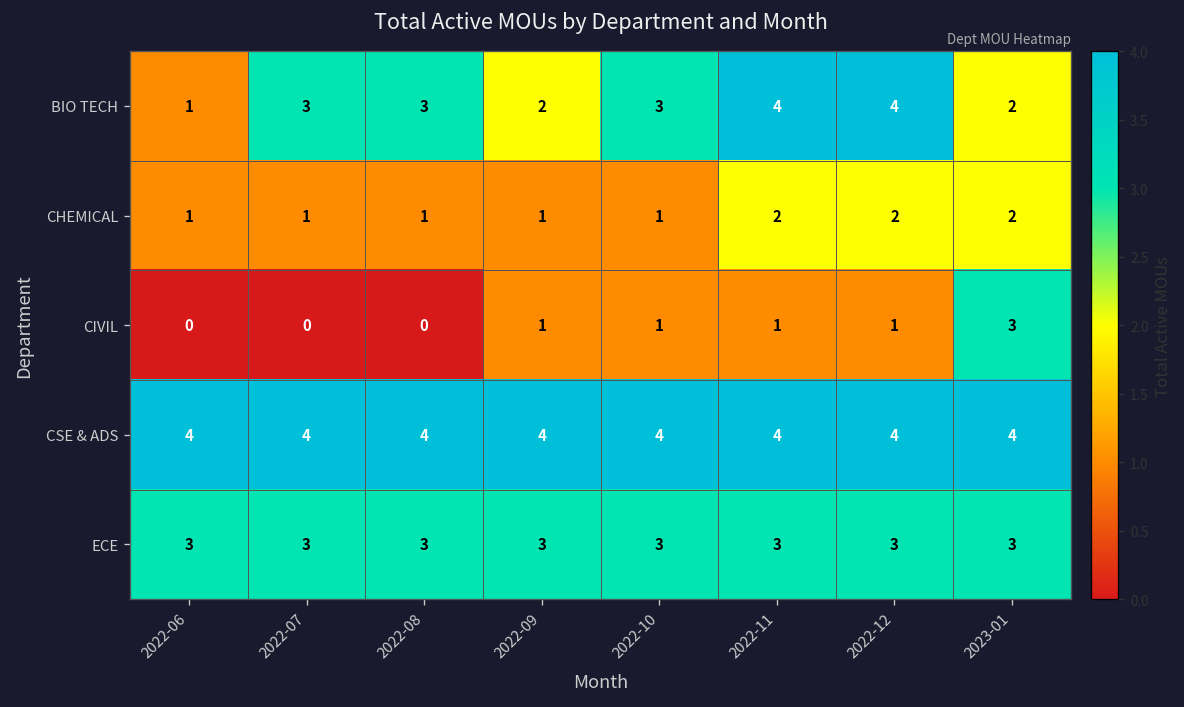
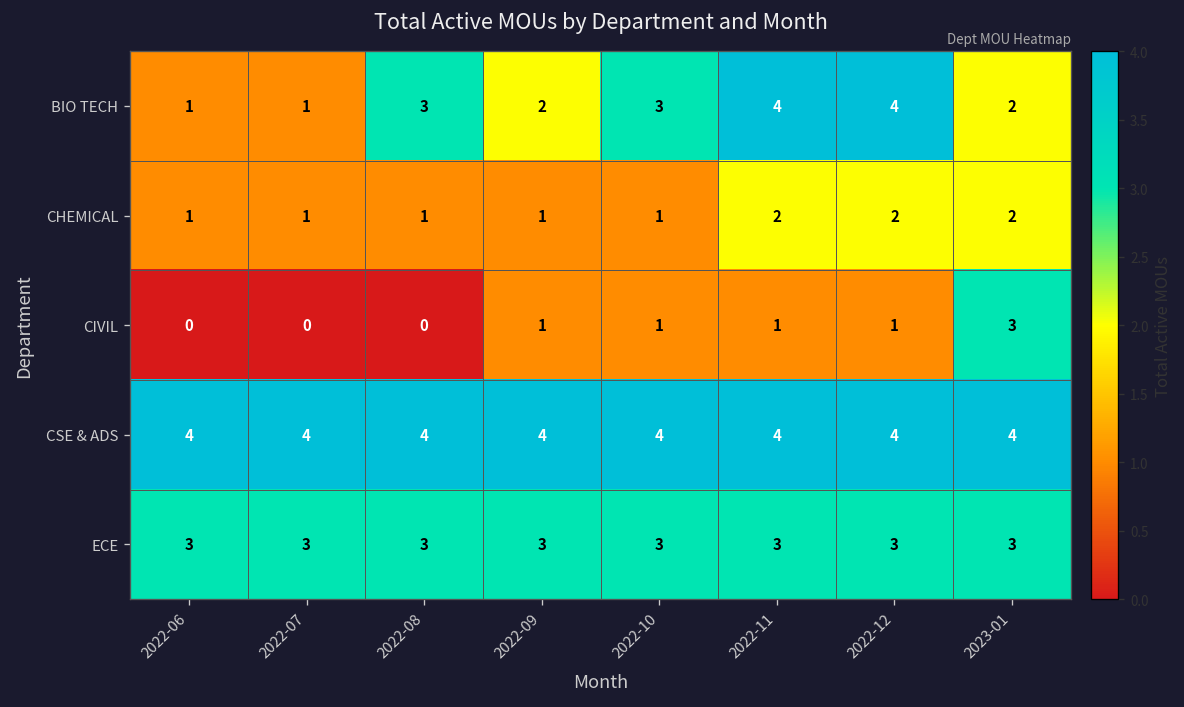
  {
    "BIO TECH": {
      "2022-06": 1,
-     "2022-07": 3,
+     "2022-07": 1,
      "2022-08": 3,
      "2022-09": 2,
      "2022-10": 3,
      "2022-11": 4,
      "2022-12": 4,
      "2023-01": 2
    },
    "CHEMICAL": {
      "2022-06": 1,
      "2022-07": 1,
      "2022-08": 1,
      "2022-09": 1,
      "2022-10": 1,
      "2022-11": 2,
      "2022-12": 2,
      "2023-01": 2
    },
    "CIVIL": {
      "2022-06": 0,
      "2022-07": 0,
      "2022-08": 0,
      "2022-09": 1,
      "2022-10": 1,
      "2022-11": 1,
      "2022-12": 1,
      "2023-01": 3
    },
    "CSE & ADS": {
      "2022-06": 4,
      "2022-07": 4,
      "2022-08": 4,
      "2022-09": 4,
      "2022-10": 4,
      "2022-11": 4,
      "2022-12": 4,
      "2023-01": 4
    },
    "ECE": {
      "2022-06": 3,
      "2022-07": 3,
      "2022-08": 3,
      "2022-09": 3,
      "2022-10": 3,
      "2022-11": 3,
      "2022-12": 3,
      "2023-01": 3
    }
  }
